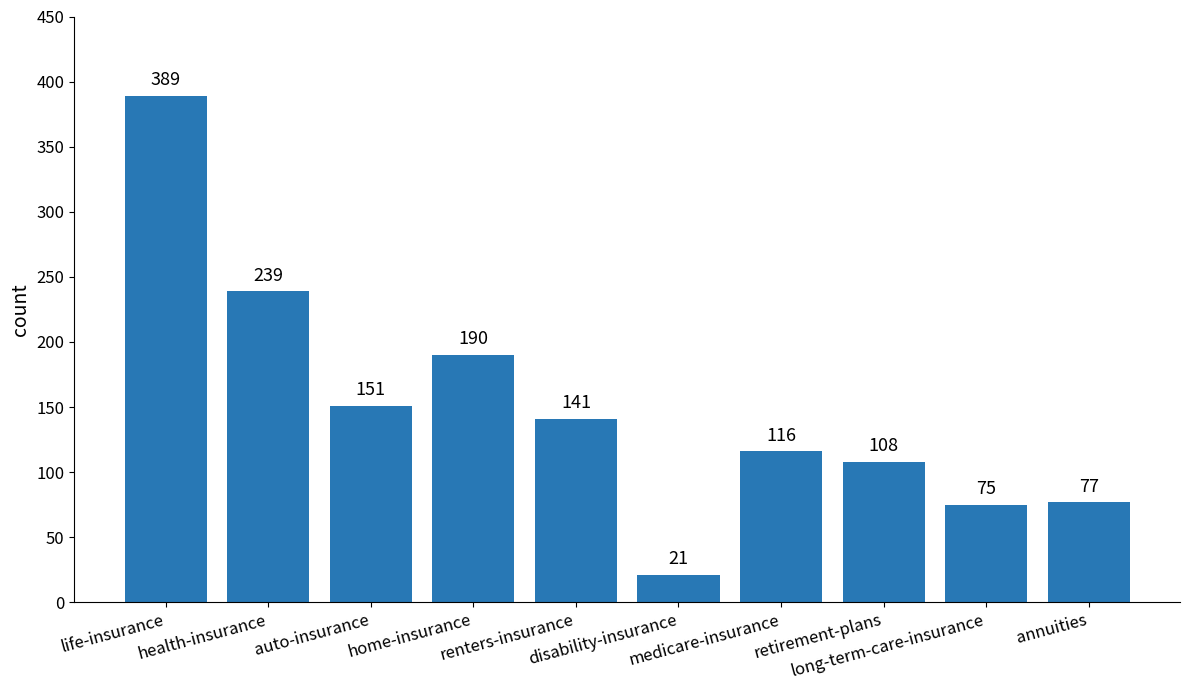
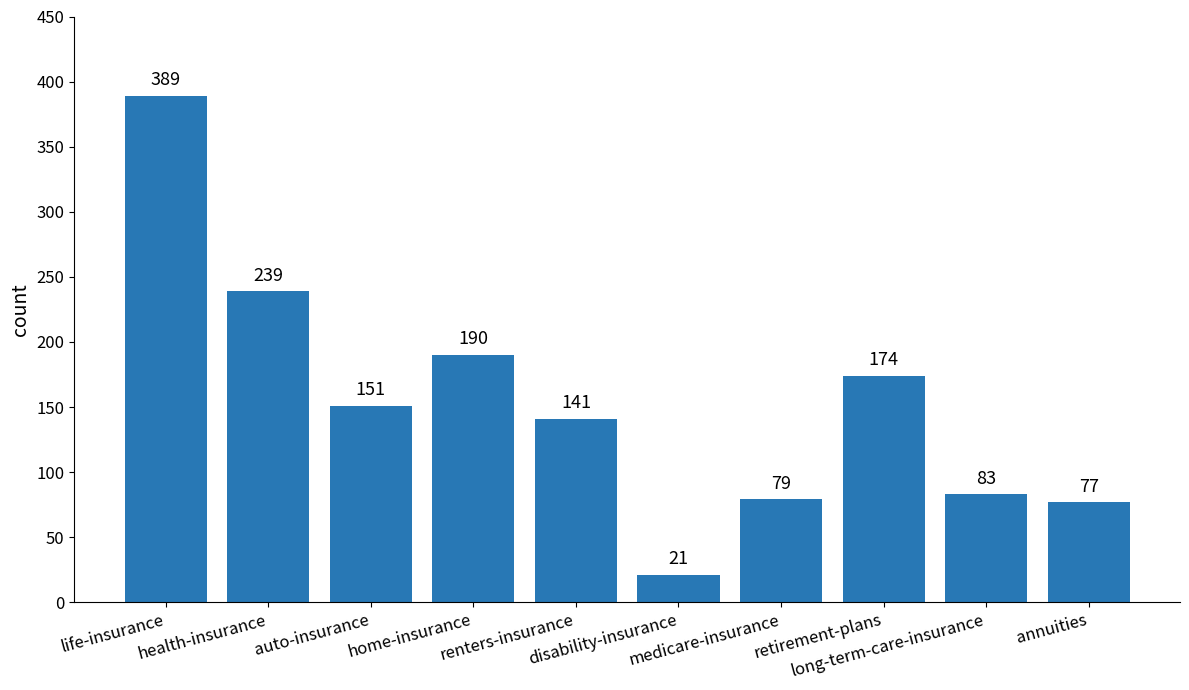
  {
    "life-insurance": 389,
    "health-insurance": 239,
    "auto-insurance": 151,
    "home-insurance": 190,
    "renters-insurance": 141,
    "disability-insurance": 21,
-   "medicare-insurance": 116,
-   "retirement-plans": 108,
-   "long-term-care-insurance": 75,
+   "medicare-insurance": 79,
+   "retirement-plans": 174,
+   "long-term-care-insurance": 83,
    "annuities": 77
  }
